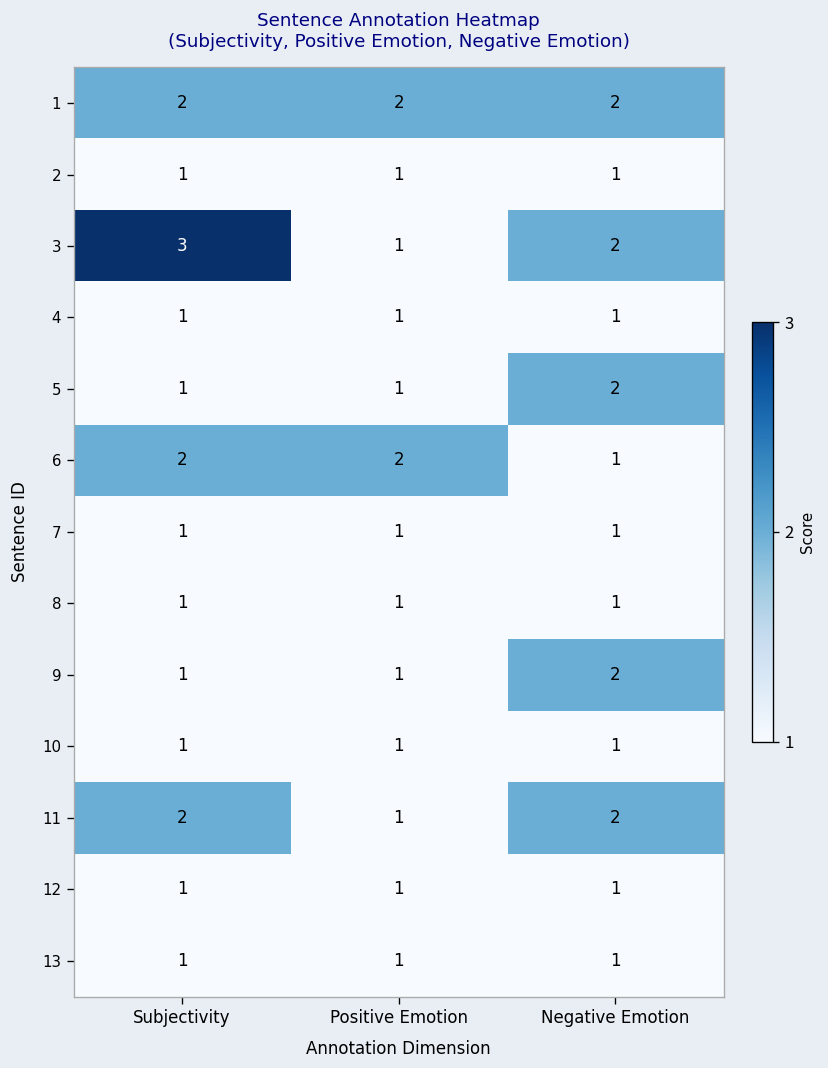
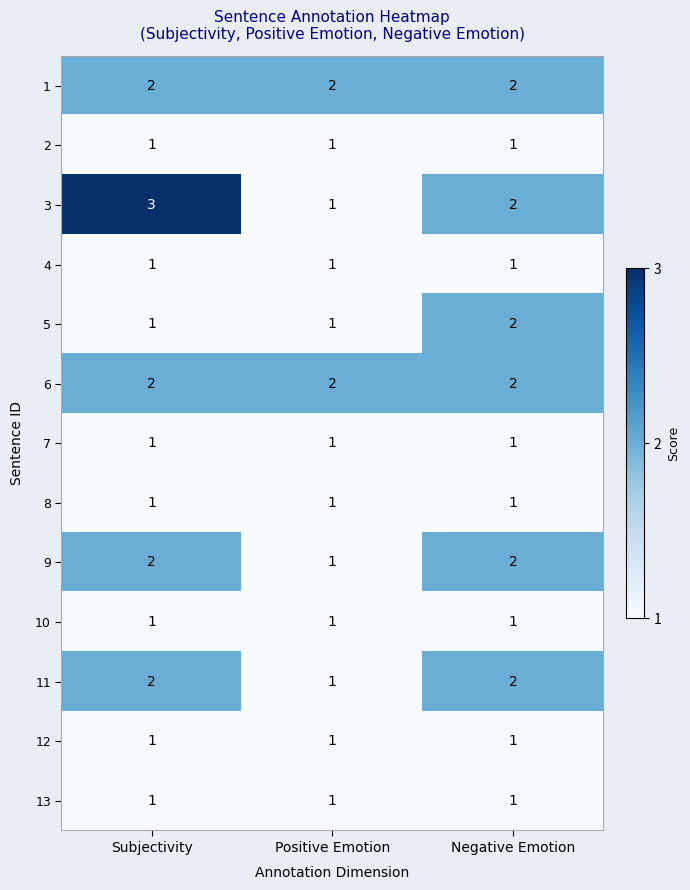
  {
    "1": {
      "Subjectivity": 2,
      "Positive Emotion": 2,
      "Negative Emotion": 2
    },
    "2": {
      "Subjectivity": 1,
      "Positive Emotion": 1,
      "Negative Emotion": 1
    },
    "3": {
      "Subjectivity": 3,
      "Positive Emotion": 1,
      "Negative Emotion": 2
    },
    "4": {
      "Subjectivity": 1,
      "Positive Emotion": 1,
      "Negative Emotion": 1
    },
    "5": {
      "Subjectivity": 1,
      "Positive Emotion": 1,
      "Negative Emotion": 2
    },
    "6": {
      "Subjectivity": 2,
      "Positive Emotion": 2,
-     "Negative Emotion": 1
+     "Negative Emotion": 2
    },
    "7": {
      "Subjectivity": 1,
      "Positive Emotion": 1,
      "Negative Emotion": 1
    },
    "8": {
      "Subjectivity": 1,
      "Positive Emotion": 1,
      "Negative Emotion": 1
    },
    "9": {
-     "Subjectivity": 1,
+     "Subjectivity": 2,
      "Positive Emotion": 1,
      "Negative Emotion": 2
    },
    "10": {
      "Subjectivity": 1,
      "Positive Emotion": 1,
      "Negative Emotion": 1
    },
    "11": {
      "Subjectivity": 2,
      "Positive Emotion": 1,
      "Negative Emotion": 2
    },
    "12": {
      "Subjectivity": 1,
      "Positive Emotion": 1,
      "Negative Emotion": 1
    },
    "13": {
      "Subjectivity": 1,
      "Positive Emotion": 1,
      "Negative Emotion": 1
    }
  }
